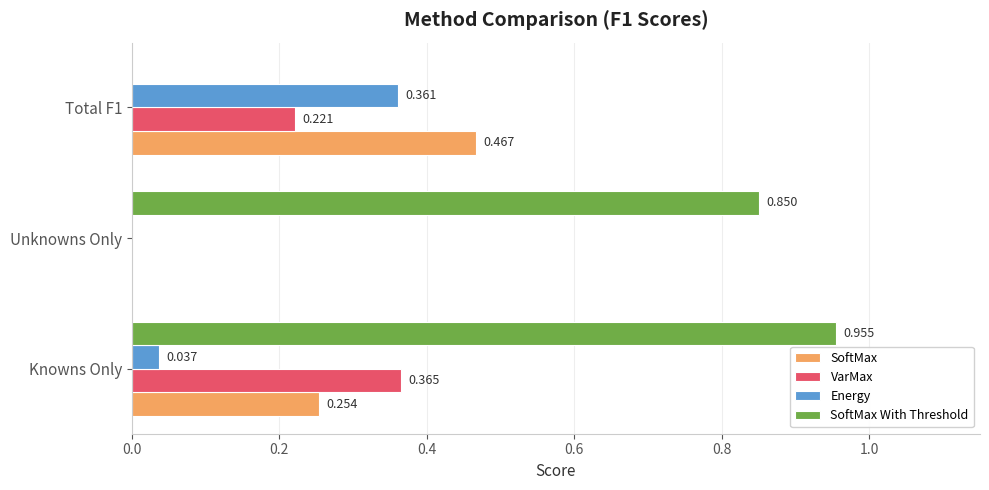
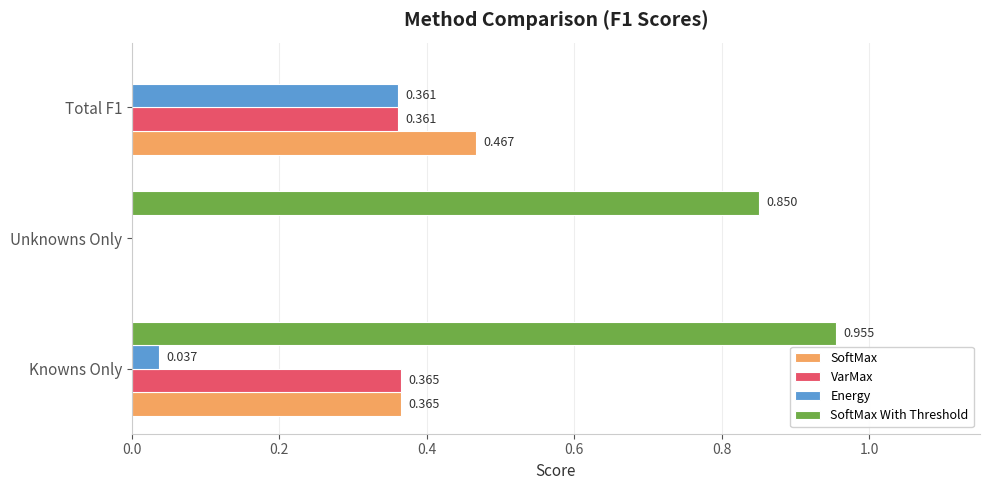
  {
    "SoftMax": {
      "Total F1": 0.467,
-     "Knowns Only": 0.254
+     "Knowns Only": 0.365
    },
    "VarMax": {
-     "Total F1": 0.221,
+     "Total F1": 0.361,
      "Knowns Only": 0.365
    },
    "Energy": {
      "Total F1": 0.361,
      "Knowns Only": 0.037
    },
    "SoftMax With Threshold": {
      "Unknowns Only": 0.850,
      "Knowns Only": 0.955
    }
  }
